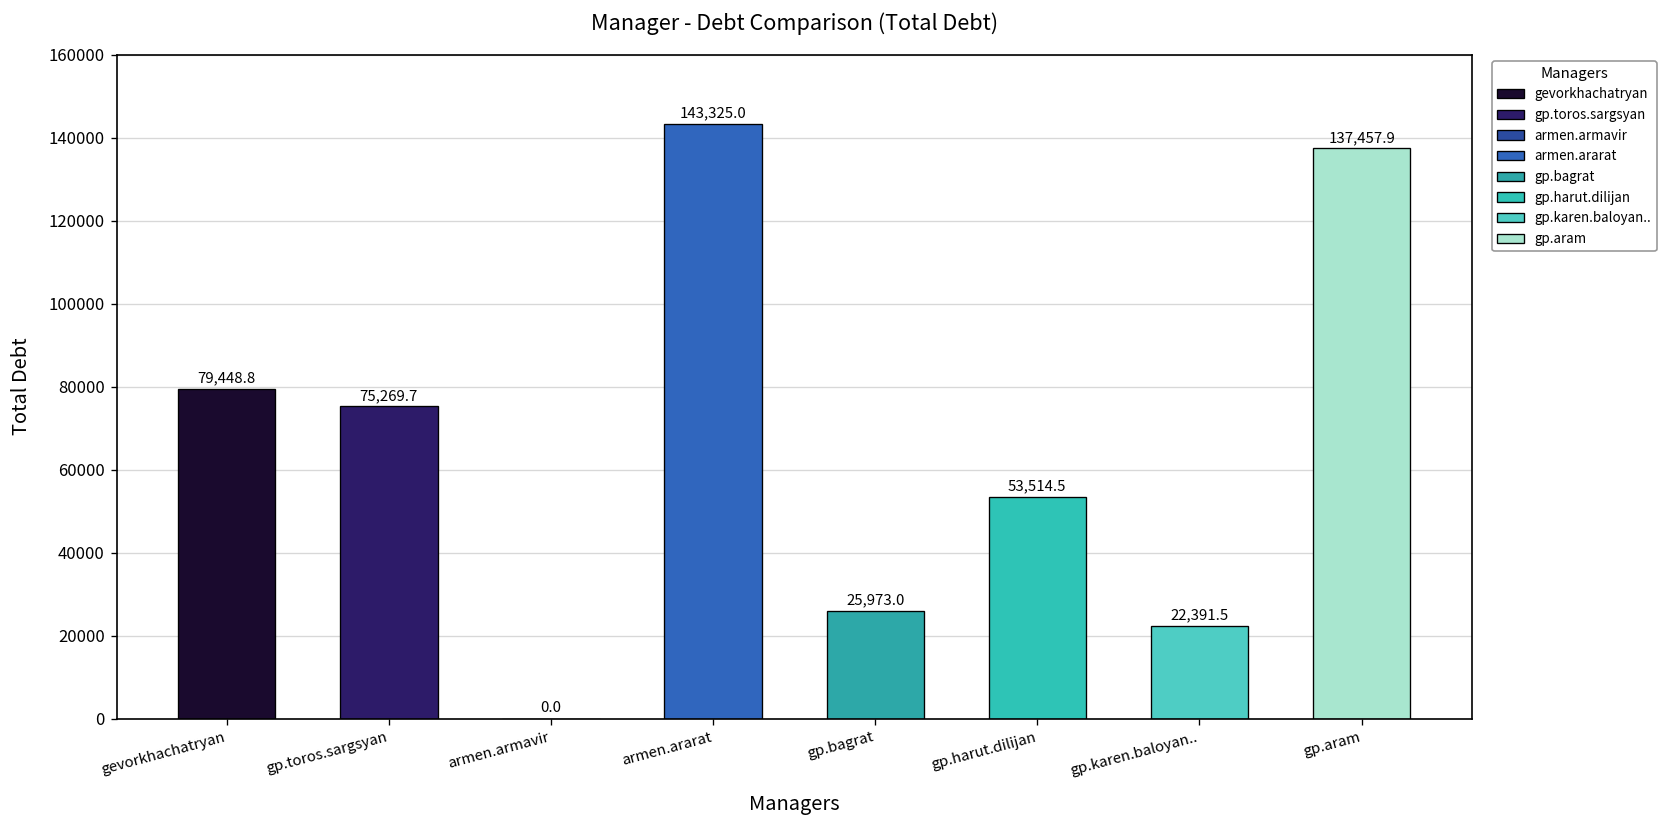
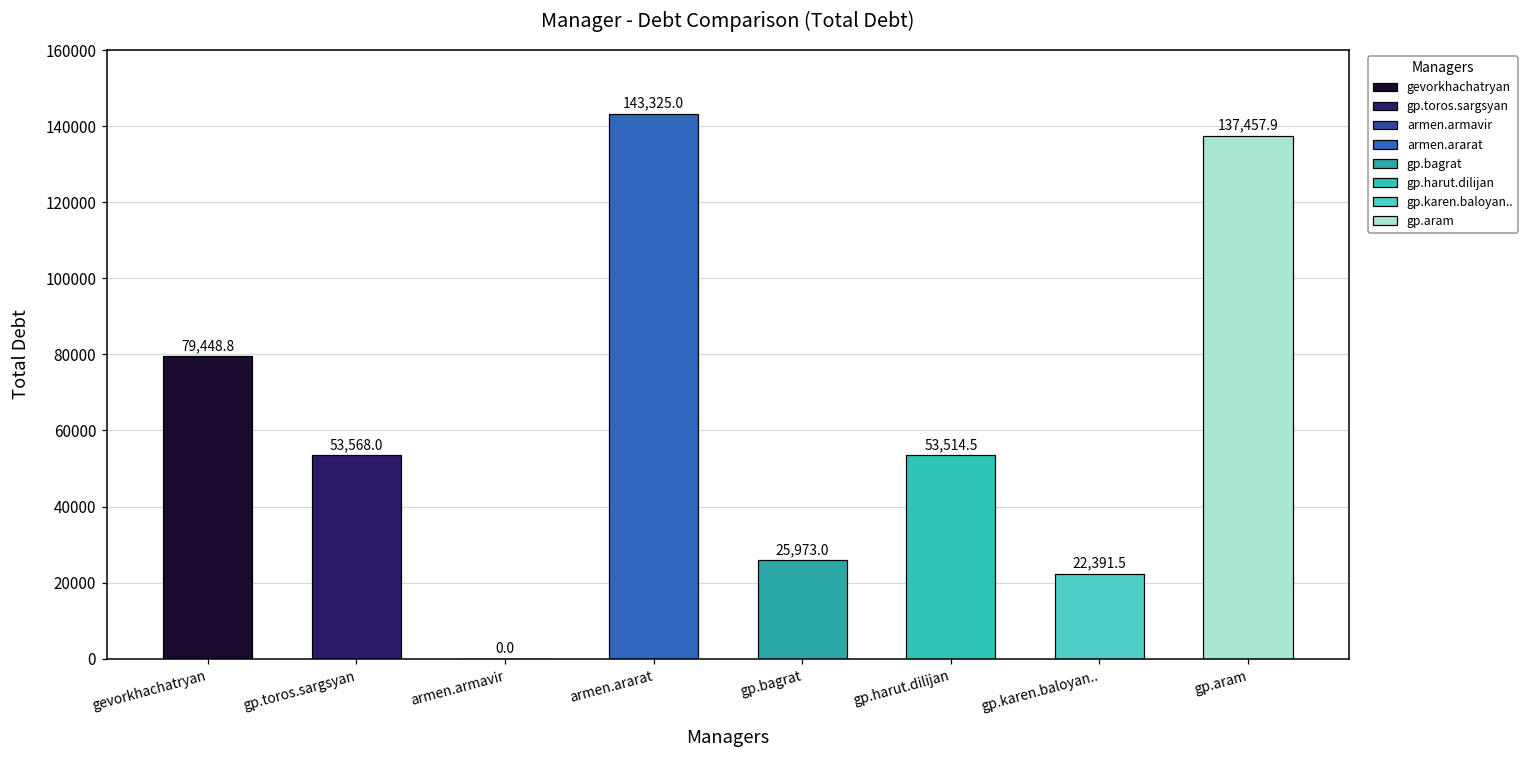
  {
    "gevorkhachatryan": "79,448.8",
-   "gp.toros.sargsyan": "75,269.7",
+   "gp.toros.sargsyan": "53,568.0",
    "armen.armavir": "0.0",
    "armen.ararat": "143,325.0",
    "gp.bagrat": "25,973.0",
    "gp.harut.dilijan": "53,514.5",
    "gp.karen.baloyan..": "22,391.5",
    "gp.aram": "137,457.9"
  }
